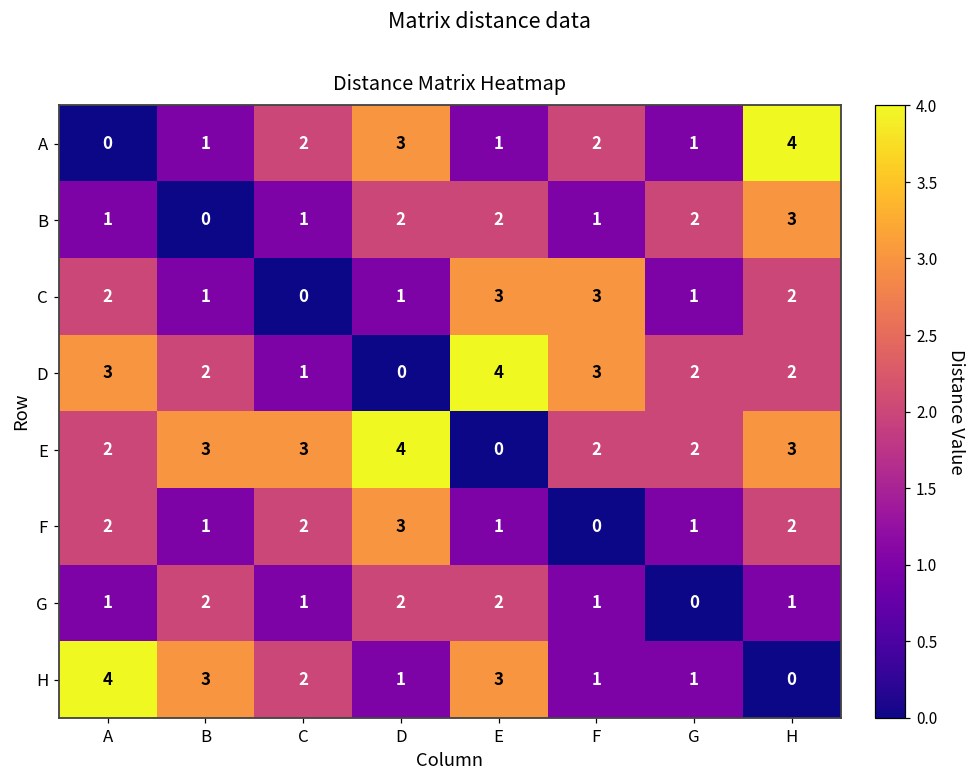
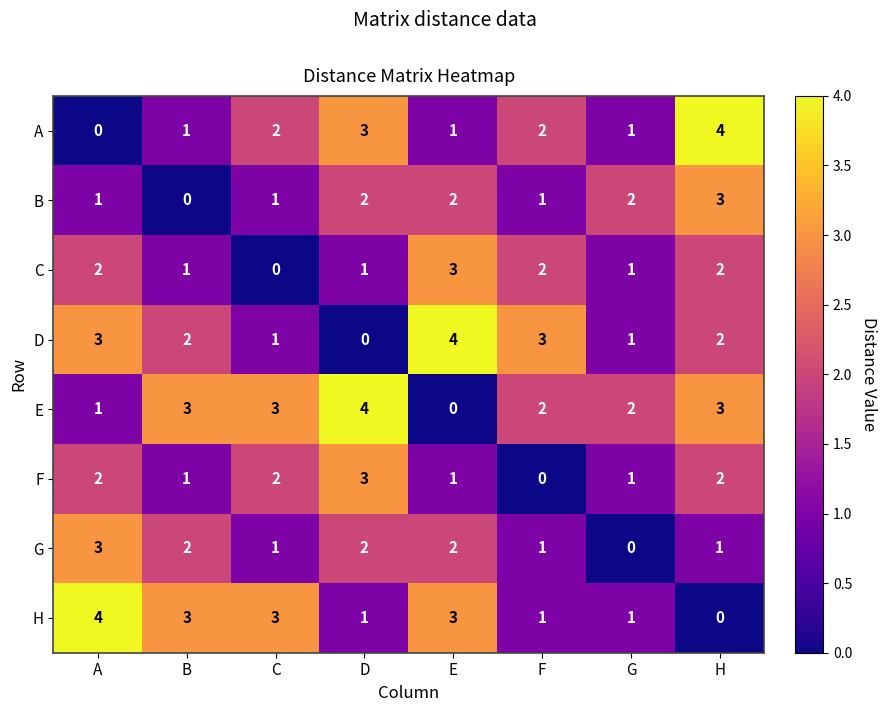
  {
    "A": {
      "A": 0,
      "B": 1,
      "C": 2,
      "D": 3,
      "E": 1,
      "F": 2,
      "G": 1,
      "H": 4
    },
    "B": {
      "A": 1,
      "B": 0,
      "C": 1,
      "D": 2,
      "E": 2,
      "F": 1,
      "G": 2,
      "H": 3
    },
    "C": {
      "A": 2,
      "B": 1,
      "C": 0,
      "D": 1,
      "E": 3,
-     "F": 3,
+     "F": 2,
      "G": 1,
      "H": 2
    },
    "D": {
      "A": 3,
      "B": 2,
      "C": 1,
      "D": 0,
      "E": 4,
      "F": 3,
-     "G": 2,
+     "G": 1,
      "H": 2
    },
    "E": {
-     "A": 2,
+     "A": 1,
      "B": 3,
      "C": 3,
      "D": 4,
      "E": 0,
      "F": 2,
      "G": 2,
      "H": 3
    },
    "F": {
      "A": 2,
      "B": 1,
      "C": 2,
      "D": 3,
      "E": 1,
      "F": 0,
      "G": 1,
      "H": 2
    },
    "G": {
-     "A": 1,
+     "A": 3,
      "B": 2,
      "C": 1,
      "D": 2,
      "E": 2,
      "F": 1,
      "G": 0,
      "H": 1
    },
    "H": {
      "A": 4,
      "B": 3,
-     "C": 2,
+     "C": 3,
      "D": 1,
      "E": 3,
      "F": 1,
      "G": 1,
      "H": 0
    }
  }
